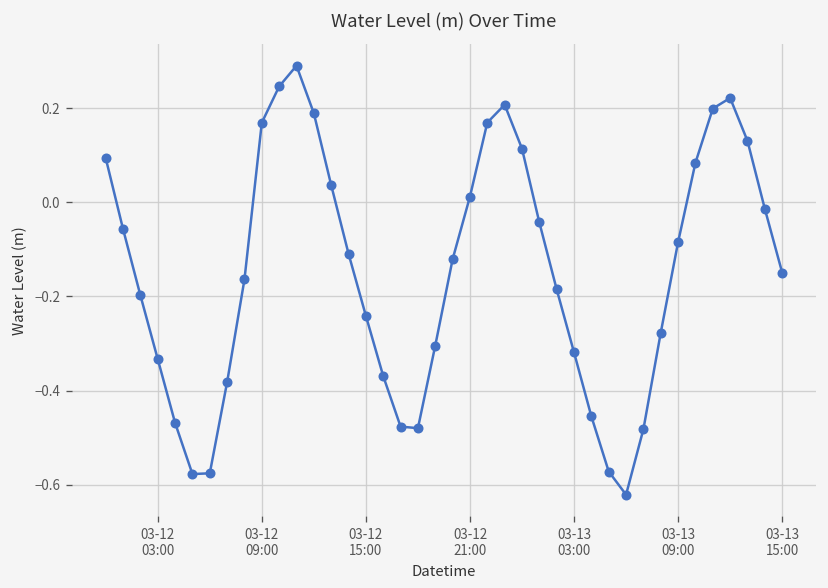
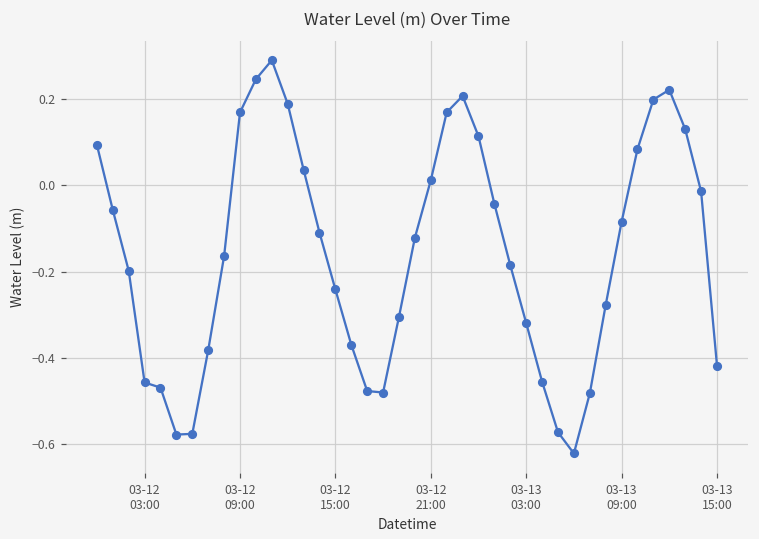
  {
-   "03-12 03:00": -0.33,
+   "03-12 03:00": -0.46,
    "03-12 09:00": 0.17,
    "03-12 15:00": -0.24,
    "03-12 21:00": 0.01,
    "03-13 03:00": -0.32,
    "03-13 09:00": -0.08,
-   "03-13 15:00": -0.15
+   "03-13 15:00": -0.42
  }
